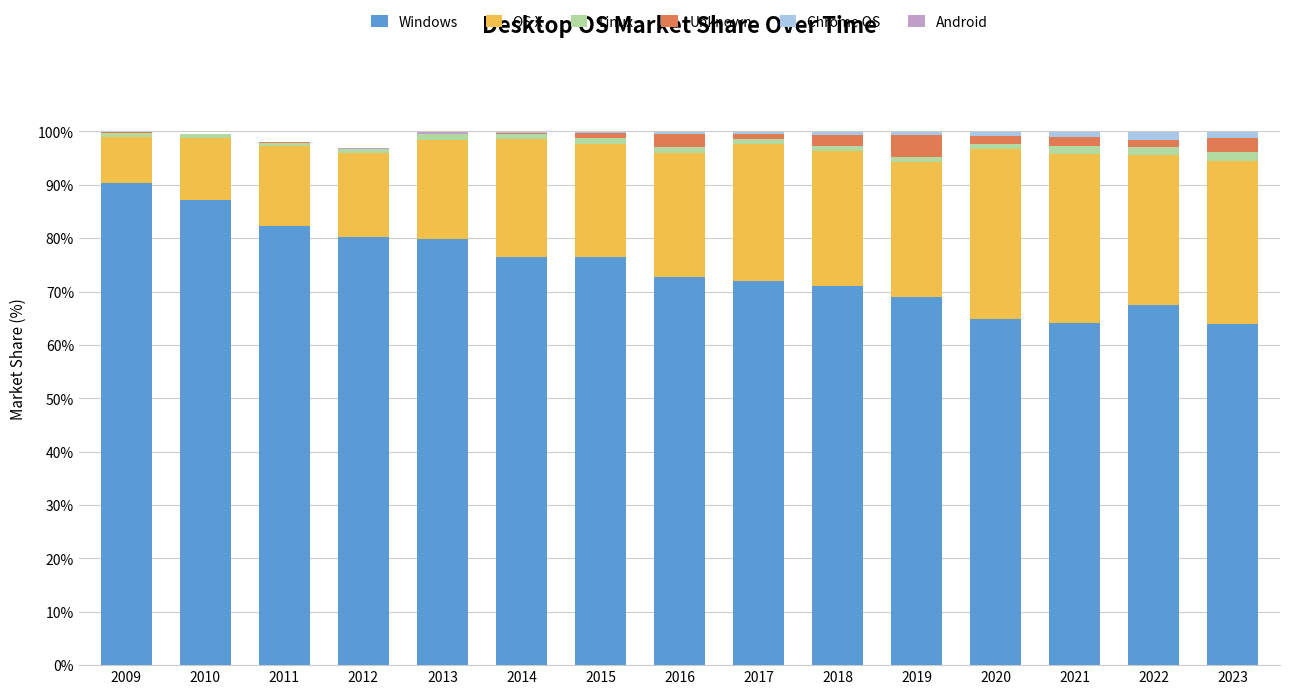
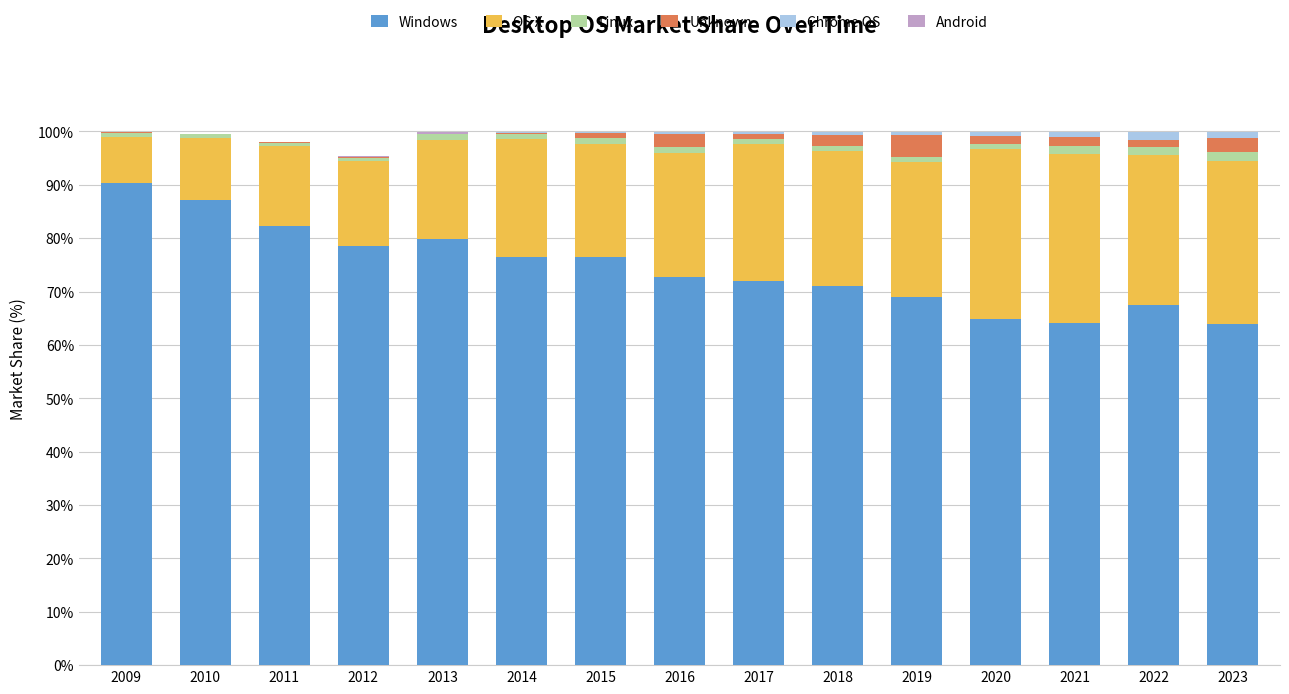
  {
    "Windows": {
      "2009": "90%",
      "2010": "87%",
      "2011": "82%",
-     "2012": "80%",
+     "2012": "79%",
      "2013": "80%",
      "2014": "76%",
      "2015": "76%",
      "2016": "73%",
      "2017": "72%",
      "2018": "71%",
      "2019": "69%",
      "2020": "65%",
      "2021": "64%",
      "2022": "67%",
      "2023": "64%"
    },
    "OS X": {
      "2009": "9%",
      "2010": "12%",
      "2011": "15%",
      "2012": "16%",
      "2013": "19%",
      "2014": "22%",
      "2015": "21%",
      "2016": "23%",
      "2017": "26%",
      "2018": "25%",
      "2019": "25%",
      "2020": "32%",
      "2021": "32%",
      "2022": "28%",
      "2023": "31%"
    },
    "Linux": {
      "2009": "1%",
      "2010": "1%",
      "2011": "1%",
      "2012": "1%",
      "2013": "1%",
      "2014": "1%",
      "2015": "1%",
      "2016": "1%",
      "2017": "1%",
      "2018": "1%",
      "2019": "1%",
      "2020": "1%",
      "2021": "2%",
      "2022": "2%",
      "2023": "2%"
    },
    "Unknown": {
      "2015": "1%",
      "2016": "2%",
      "2017": "1%",
      "2018": "2%",
      "2019": "4%",
      "2020": "1%",
      "2021": "2%",
      "2022": "1%",
      "2023": "3%"
    }
  }
